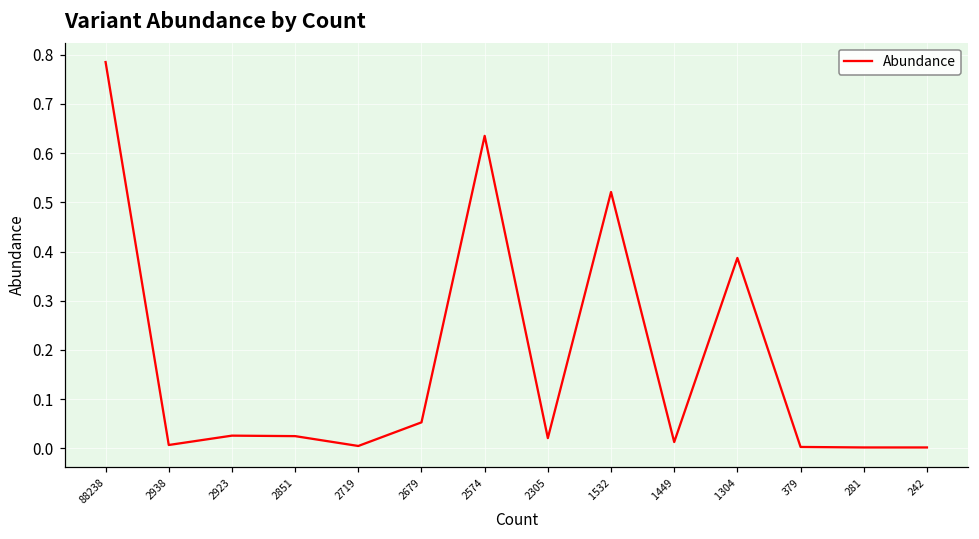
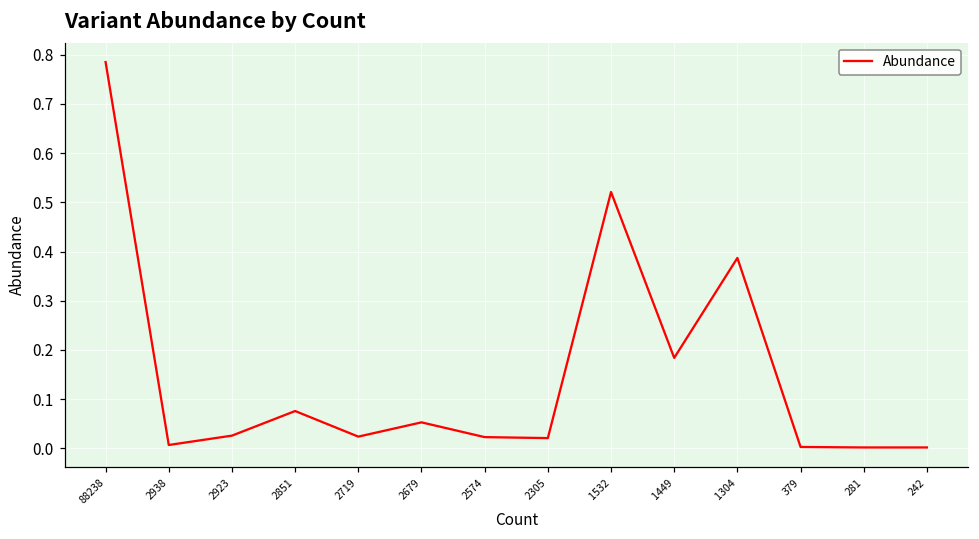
  {
    "88238": 0.79,
    "2938": 0.01,
    "2923": 0.03,
-   "2851": 0.03,
-   "2719": 0.01,
+   "2851": 0.08,
+   "2719": 0.02,
    "2679": 0.05,
-   "2574": 0.64,
+   "2574": 0.02,
    "2305": 0.02,
    "1532": 0.52,
-   "1449": 0.01,
+   "1449": 0.18,
    "1304": 0.39,
    "379": 0.00,
    "281": 0.00,
    "242": 0.00
  }
